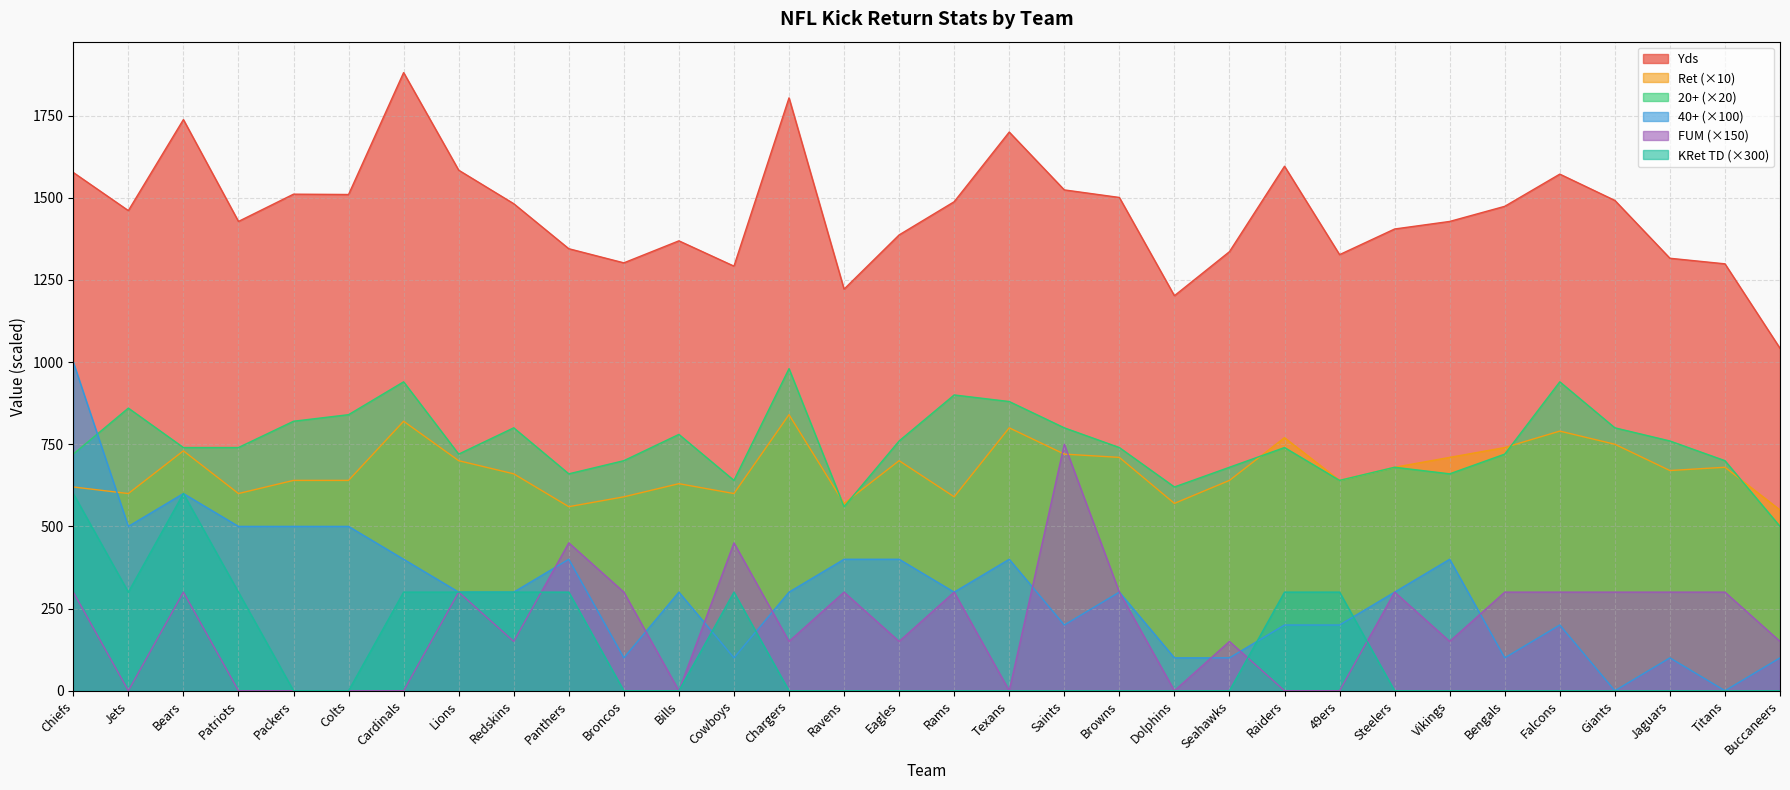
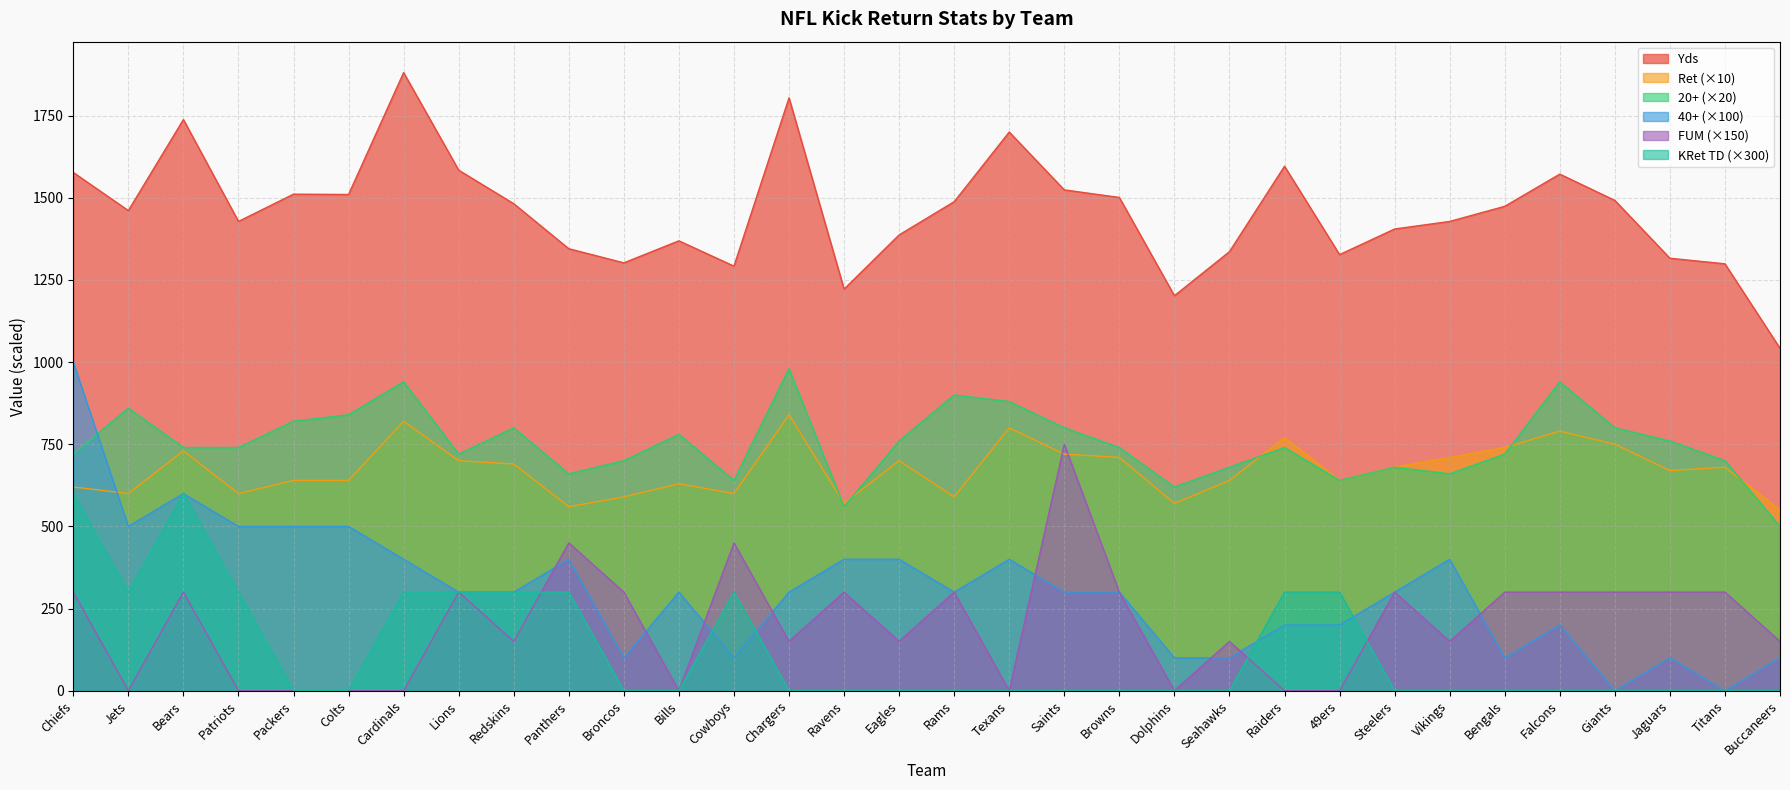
  {
    "Yds": {
      "Chiefs": 1580,
      "Jets": 1460,
      "Bears": 1740,
      "Patriots": 1430,
      "Packers": 1510,
      "Colts": 1510,
      "Cardinals": 1880,
      "Lions": 1580,
      "Redskins": 1480,
      "Panthers": 1350,
      "Broncos": 1300,
      "Bills": 1370,
      "Cowboys": 1290,
      "Chargers": 1800,
      "Ravens": 1220,
      "Eagles": 1390,
      "Rams": 1490,
      "Texans": 1700,
      "Saints": 1520,
      "Browns": 1500,
      "Dolphins": 1200,
      "Seahawks": 1340,
      "Raiders": 1600,
      "49ers": 1330,
      "Steelers": 1410,
      "Vikings": 1430,
      "Bengals": 1470,
      "Falcons": 1570,
      "Giants": 1490,
      "Jaguars": 1320,
      "Titans": 1300,
      "Buccaneers": 1040
    },
    "Ret (×10)": {
      "Chiefs": 620,
      "Jets": 600,
      "Bears": 730,
      "Patriots": 600,
      "Packers": 640,
      "Colts": 640,
      "Cardinals": 820,
      "Lions": 700,
-     "Redskins": 660,
+     "Redskins": 690,
      "Panthers": 560,
      "Broncos": 590,
      "Bills": 630,
      "Cowboys": 600,
      "Chargers": 840,
      "Ravens": 570,
      "Eagles": 700,
      "Rams": 590,
      "Texans": 800,
      "Saints": 720,
      "Browns": 710,
      "Dolphins": 570,
      "Seahawks": 640,
      "Raiders": 770,
      "Vikings": 710,
      "Bengals": 740,
      "Falcons": 790,
      "Giants": 750,
      "Jaguars": 670,
      "Titans": 680,
      "Buccaneers": 550
    },
    "40+ (×100)": {
      "Chiefs": 1000,
      "Jets": 500,
      "Patriots": 500,
      "Packers": 500,
      "Colts": 500,
      "Cardinals": 400,
      "Panthers": 400,
      "Broncos": 100,
      "Bills": 300,
      "Cowboys": 100,
      "Chargers": 300,
      "Ravens": 400,
      "Eagles": 400,
      "Texans": 400,
-     "Saints": 200,
+     "Saints": 300,
      "Dolphins": 100,
      "Seahawks": 100,
      "Raiders": 200,
      "49ers": 200,
      "Vikings": 400,
      "Bengals": 100,
      "Falcons": 200,
      "Jaguars": 100,
      "Buccaneers": 100
    },
    "FUM (×150)": {
      "Chiefs": 300,
      "Jets": 0,
      "Bears": 300,
      "Patriots": 0,
      "Cardinals": 0,
      "Redskins": 150,
      "Panthers": 450,
      "Broncos": 300,
      "Cowboys": 450,
      "Chargers": 150,
      "Ravens": 300,
      "Eagles": 150,
      "Saints": 750,
      "Seahawks": 150,
      "Raiders": 0,
      "49ers": 0,
      "Vikings": 150,
      "Bengals": 300,
      "Falcons": 300,
      "Giants": 300,
      "Jaguars": 300,
      "Titans": 300,
      "Buccaneers": 150
    }
  }
